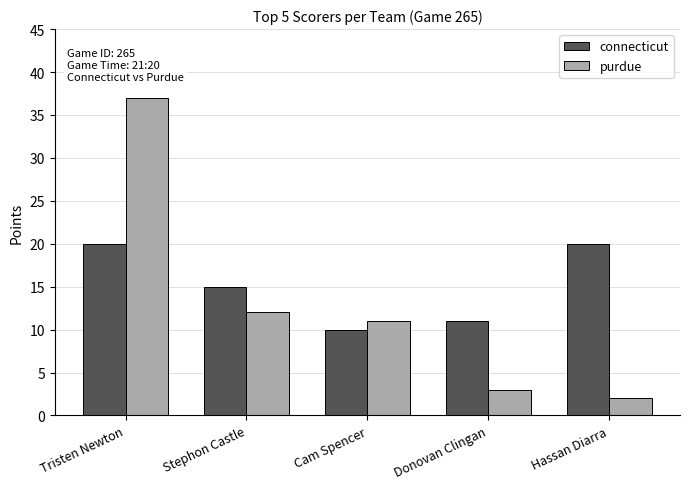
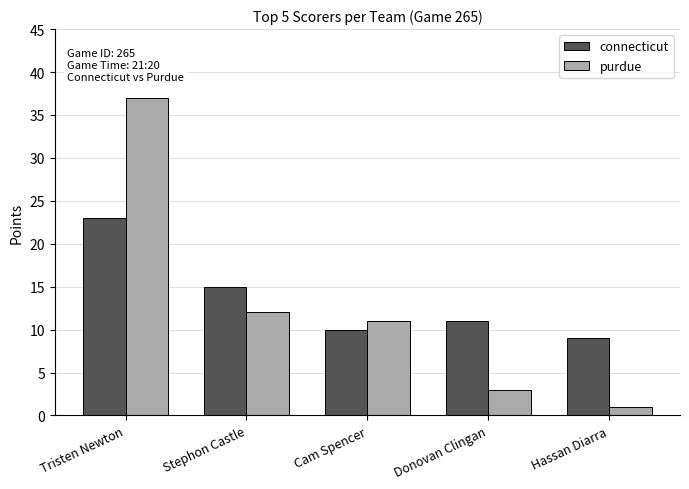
  {
    "connecticut": {
-     "Tristen Newton": 20,
+     "Tristen Newton": 23,
      "Stephon Castle": 15,
      "Cam Spencer": 10,
      "Donovan Clingan": 11,
-     "Hassan Diarra": 20
+     "Hassan Diarra": 9
    },
    "purdue": {
      "Stephon Castle": 12,
      "Cam Spencer": 11,
      "Donovan Clingan": 3,
-     "Hassan Diarra": 2
+     "Hassan Diarra": 1
    }
  }
